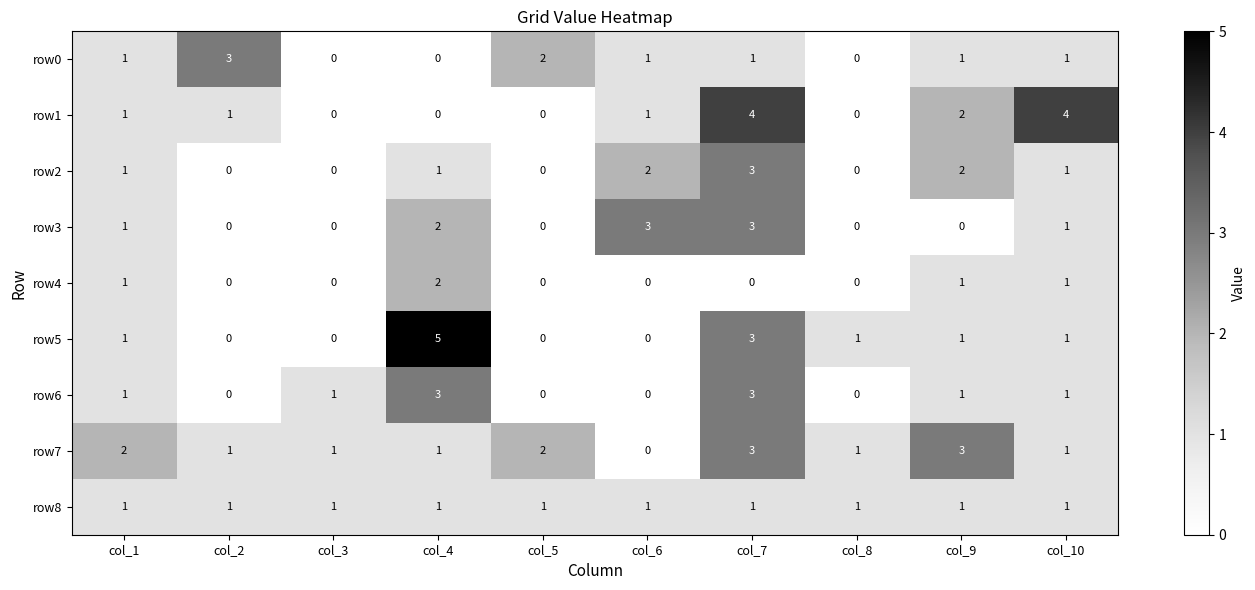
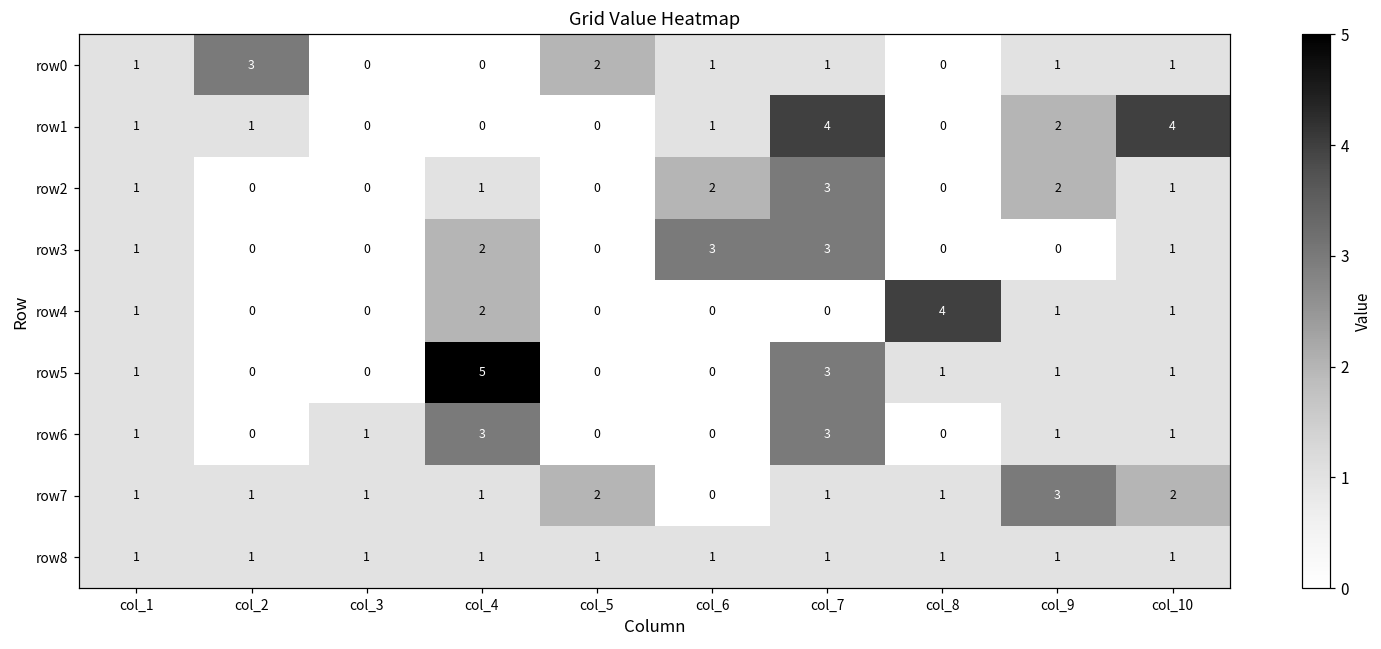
  {
    "row0": {
      "col_1": 1,
      "col_2": 3,
      "col_3": 0,
      "col_4": 0,
      "col_5": 2,
      "col_6": 1,
      "col_7": 1,
      "col_8": 0,
      "col_9": 1,
      "col_10": 1
    },
    "row1": {
      "col_1": 1,
      "col_2": 1,
      "col_3": 0,
      "col_4": 0,
      "col_5": 0,
      "col_6": 1,
      "col_7": 4,
      "col_8": 0,
      "col_9": 2,
      "col_10": 4
    },
    "row2": {
      "col_1": 1,
      "col_2": 0,
      "col_3": 0,
      "col_4": 1,
      "col_5": 0,
      "col_6": 2,
      "col_7": 3,
      "col_8": 0,
      "col_9": 2,
      "col_10": 1
    },
    "row3": {
      "col_1": 1,
      "col_2": 0,
      "col_3": 0,
      "col_4": 2,
      "col_5": 0,
      "col_6": 3,
      "col_7": 3,
      "col_8": 0,
      "col_9": 0,
      "col_10": 1
    },
    "row4": {
      "col_1": 1,
      "col_2": 0,
      "col_3": 0,
      "col_4": 2,
      "col_5": 0,
      "col_6": 0,
      "col_7": 0,
-     "col_8": 0,
+     "col_8": 4,
      "col_9": 1,
      "col_10": 1
    },
    "row5": {
      "col_1": 1,
      "col_2": 0,
      "col_3": 0,
      "col_4": 5,
      "col_5": 0,
      "col_6": 0,
      "col_7": 3,
      "col_8": 1,
      "col_9": 1,
      "col_10": 1
    },
    "row6": {
      "col_1": 1,
      "col_2": 0,
      "col_3": 1,
      "col_4": 3,
      "col_5": 0,
      "col_6": 0,
      "col_7": 3,
      "col_8": 0,
      "col_9": 1,
      "col_10": 1
    },
    "row7": {
-     "col_1": 2,
+     "col_1": 1,
      "col_2": 1,
      "col_3": 1,
      "col_4": 1,
      "col_5": 2,
      "col_6": 0,
-     "col_7": 3,
+     "col_7": 1,
      "col_8": 1,
      "col_9": 3,
-     "col_10": 1
+     "col_10": 2
    },
    "row8": {
      "col_1": 1,
      "col_2": 1,
      "col_3": 1,
      "col_4": 1,
      "col_5": 1,
      "col_6": 1,
      "col_7": 1,
      "col_8": 1,
      "col_9": 1,
      "col_10": 1
    }
  }
